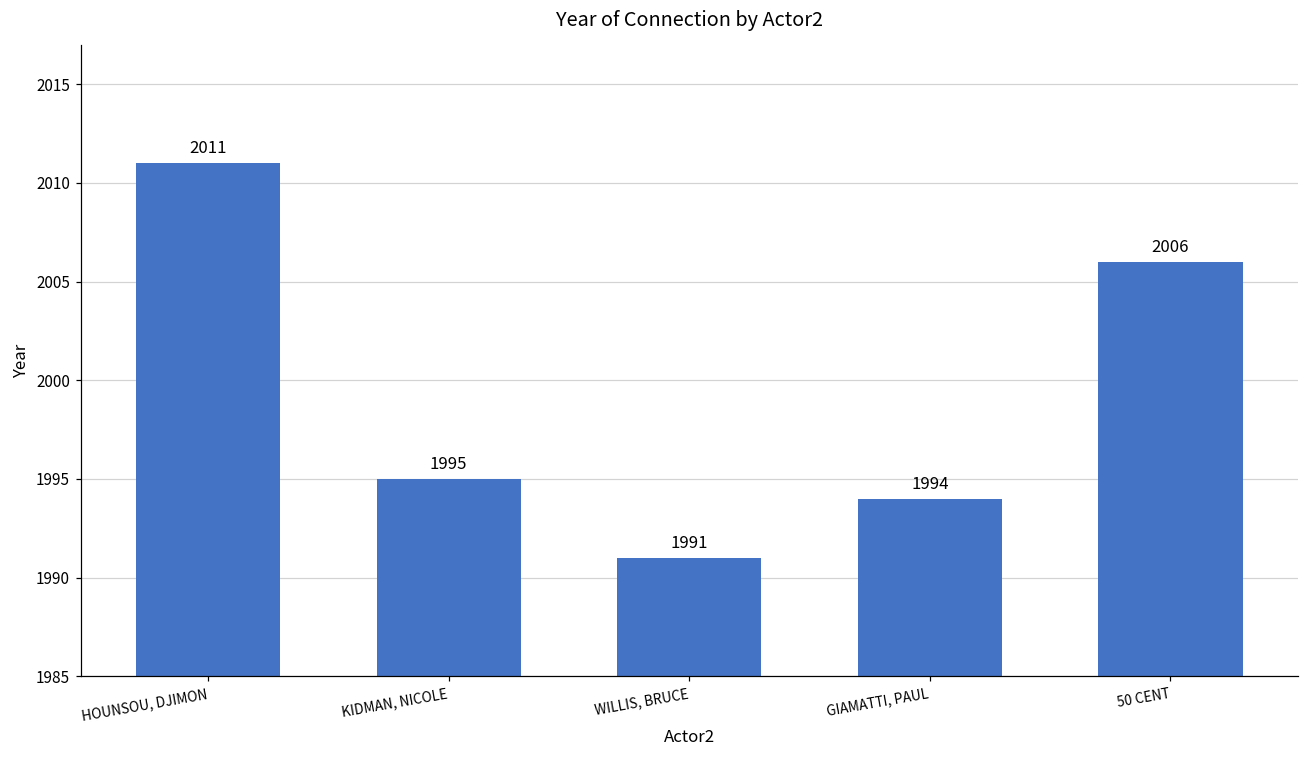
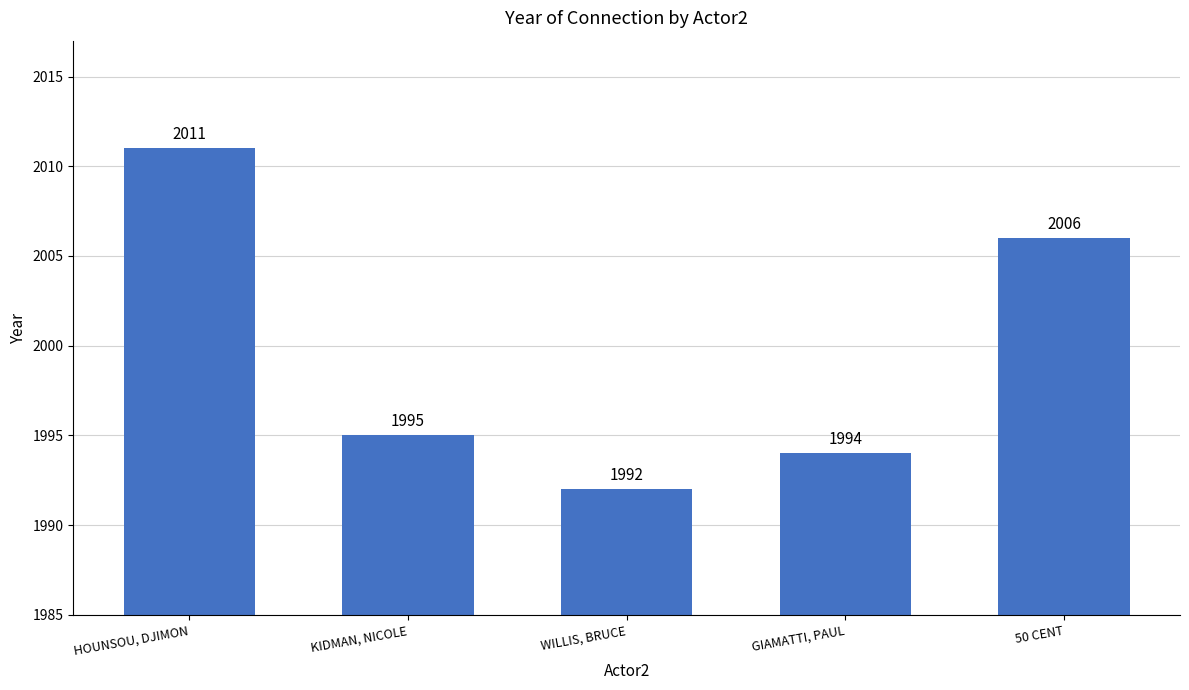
  {
    "HOUNSOU, DJIMON": 2011,
    "KIDMAN, NICOLE": 1995,
-   "WILLIS, BRUCE": 1991,
+   "WILLIS, BRUCE": 1992,
    "GIAMATTI, PAUL": 1994,
    "50 CENT": 2006
  }
